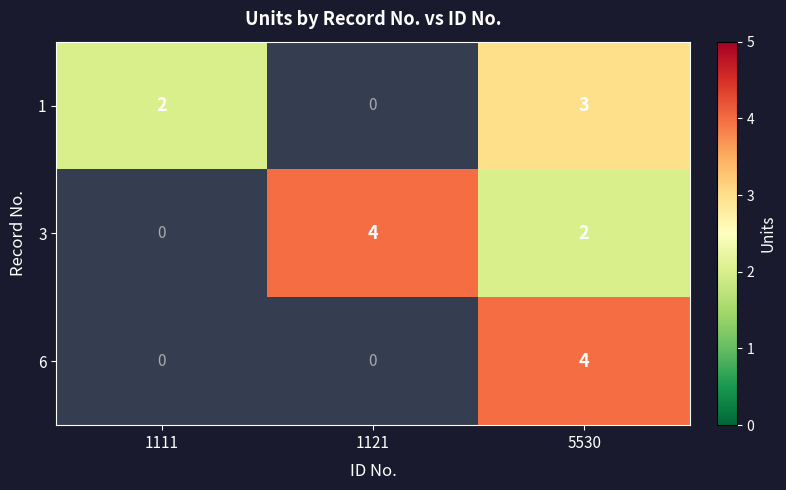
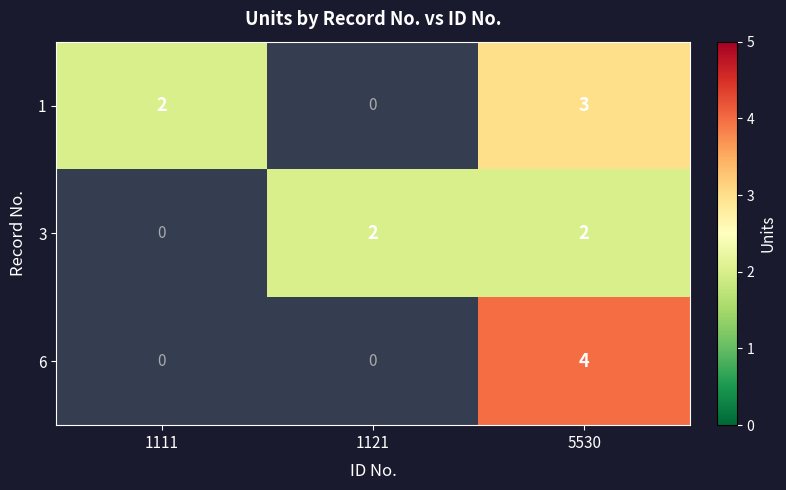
  {
    "1": {
      "1111": 2,
      "1121": 0,
      "5530": 3
    },
    "3": {
      "1111": 0,
-     "1121": 4,
+     "1121": 2,
      "5530": 2
    },
    "6": {
      "1111": 0,
      "1121": 0,
      "5530": 4
    }
  }
